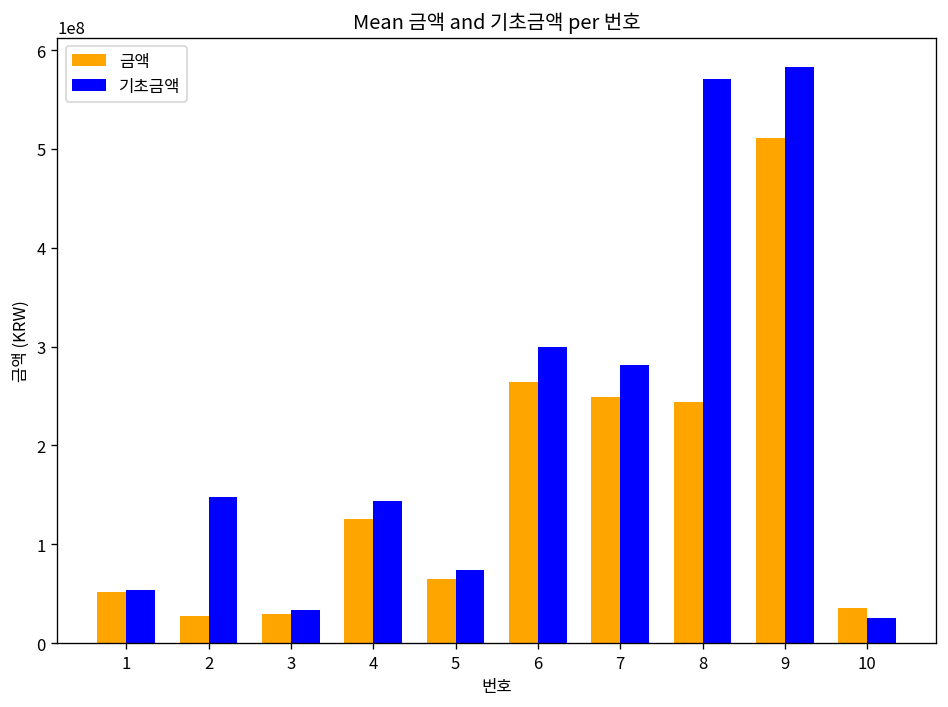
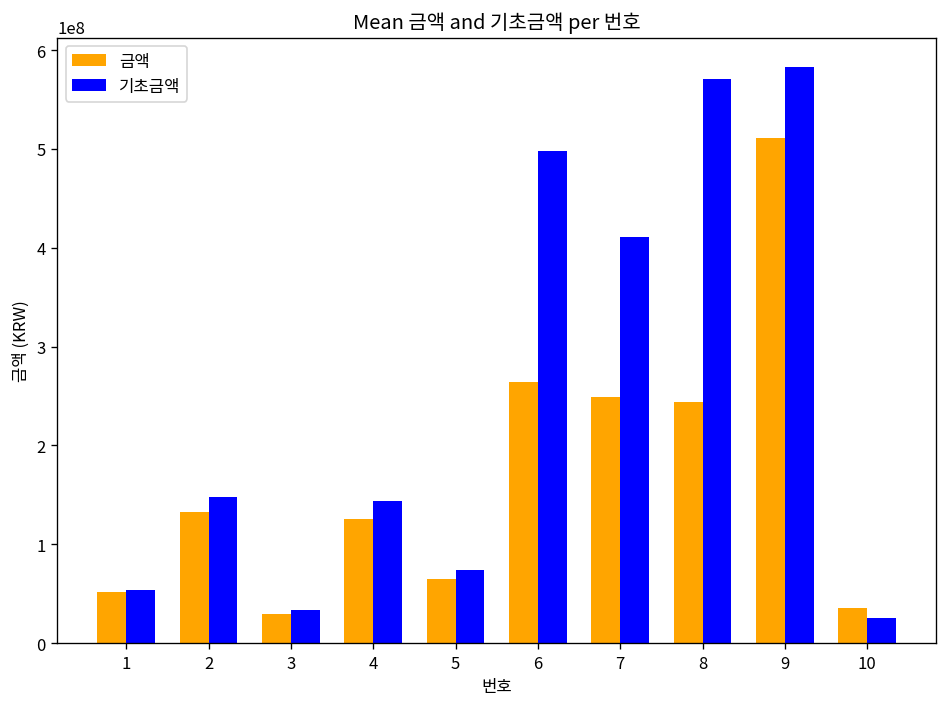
  {
    "금액": {
      "1": 50000000,
-     "2": 30000000,
+     "2": 130000000,
      "3": 30000000,
      "4": 130000000,
      "5": 70000000,
      "6": 260000000,
      "7": 250000000,
      "8": 240000000,
      "9": 510000000,
      "10": 40000000
    },
    "기초금액": {
      "1": 50000000,
      "2": 150000000,
      "3": 30000000,
      "4": 140000000,
      "5": 70000000,
-     "6": 300000000,
-     "7": 280000000,
+     "6": 500000000,
+     "7": 410000000,
      "8": 570000000,
      "9": 580000000,
      "10": 30000000
    }
  }
